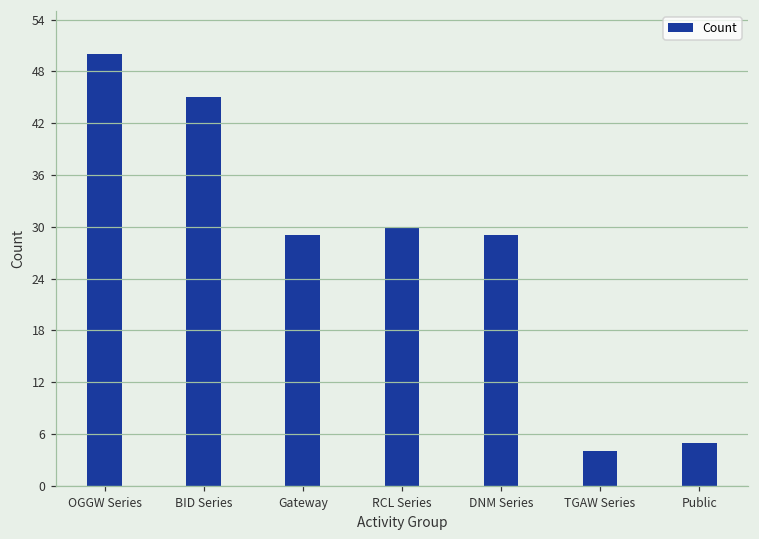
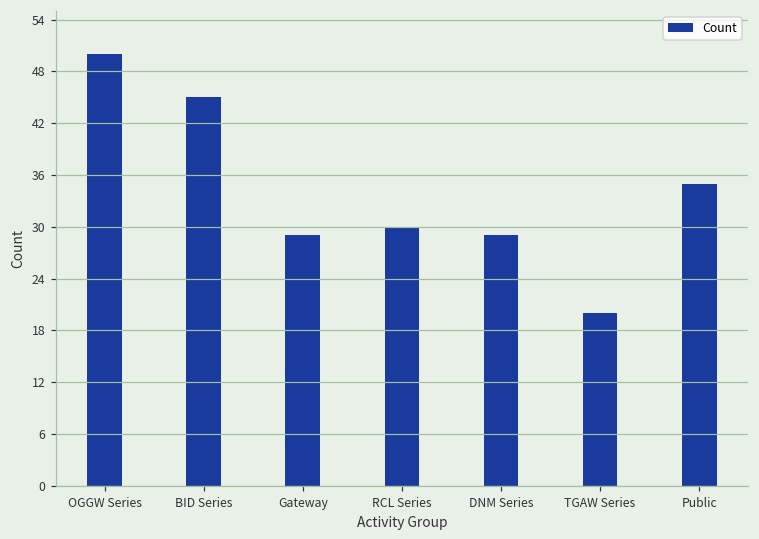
  {
    "OGGW Series": 50,
    "BID Series": 45,
    "Gateway": 29,
    "RCL Series": 30,
    "DNM Series": 29,
-   "TGAW Series": 4,
-   "Public": 5
+   "TGAW Series": 20,
+   "Public": 35
  }
